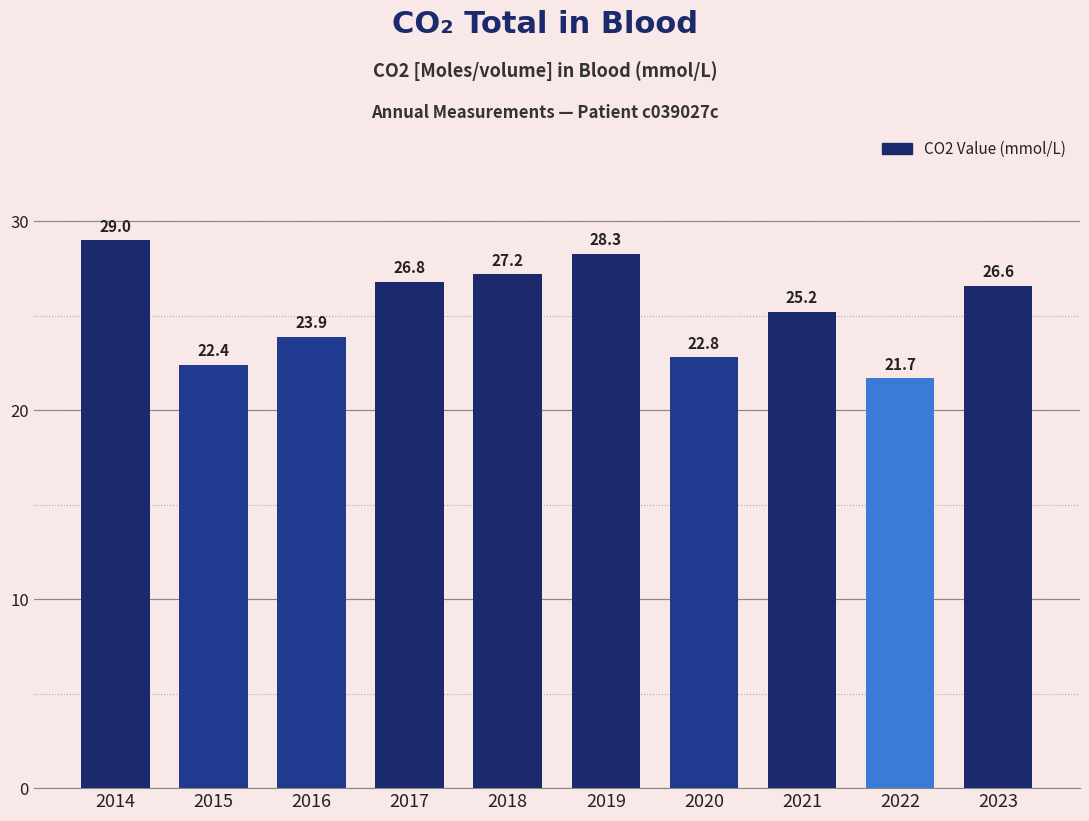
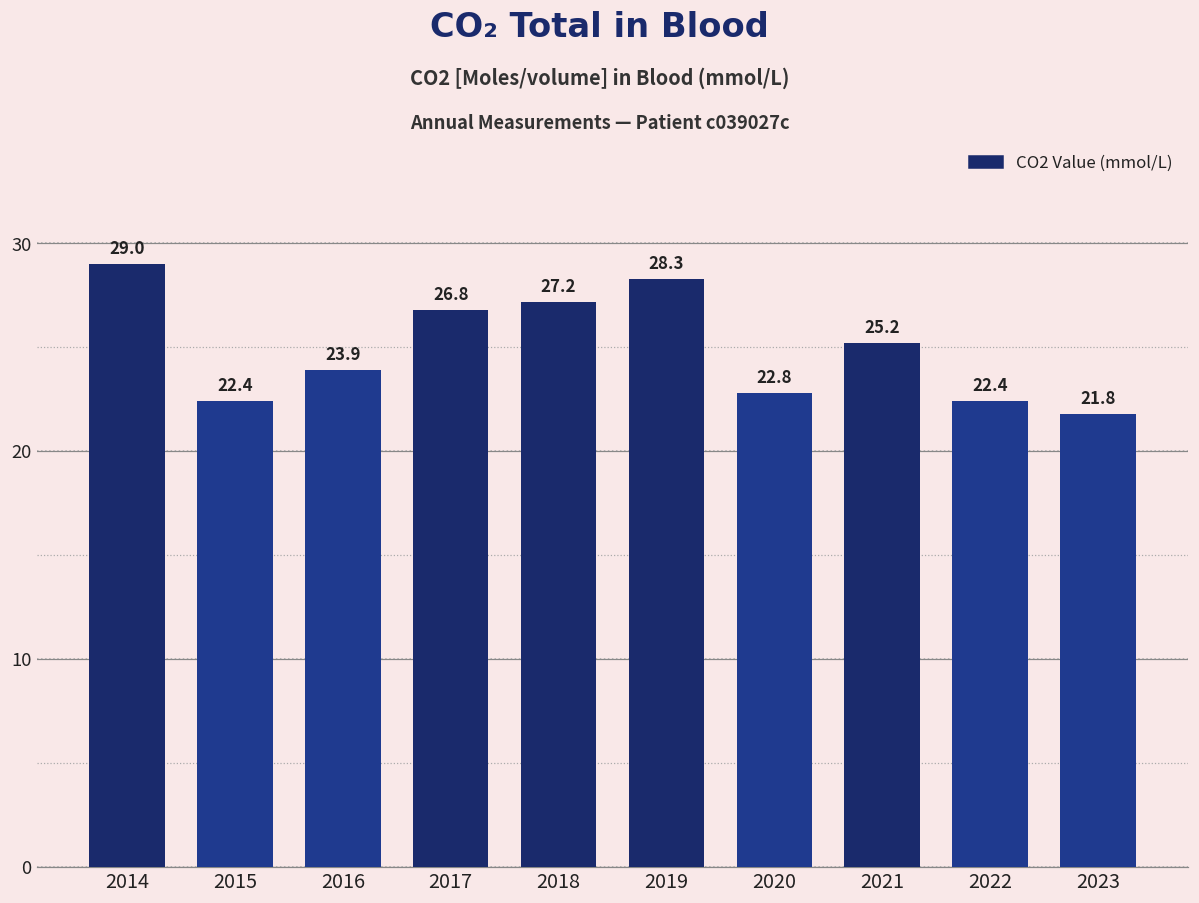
  {
    "2014": 29.0,
    "2015": 22.4,
    "2016": 23.9,
    "2017": 26.8,
    "2018": 27.2,
    "2019": 28.3,
    "2020": 22.8,
    "2021": 25.2,
-   "2022": 21.7,
-   "2023": 26.6
+   "2022": 22.4,
+   "2023": 21.8
  }
